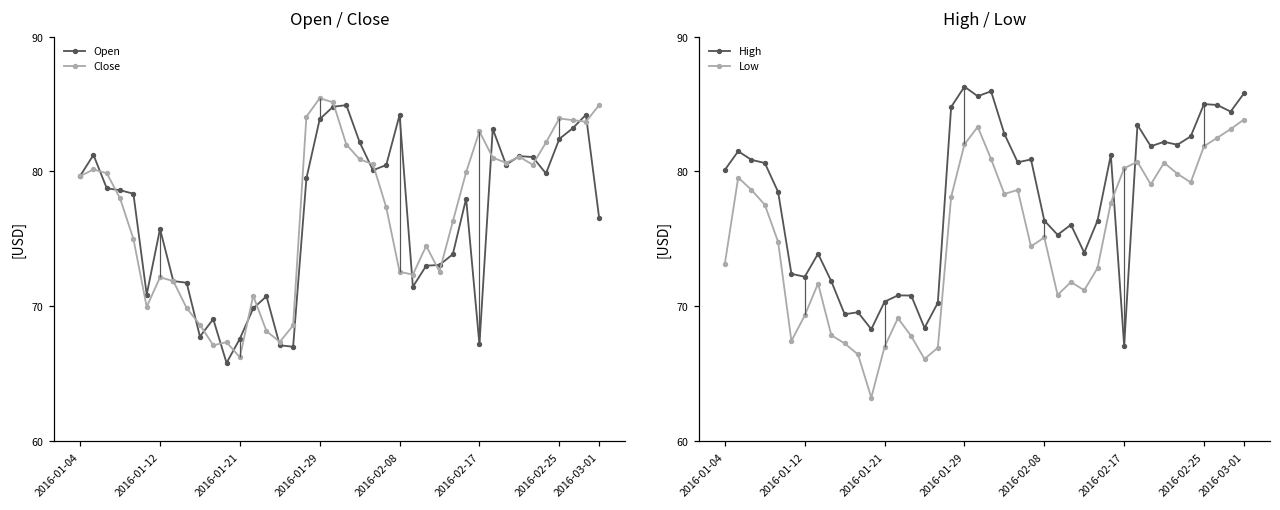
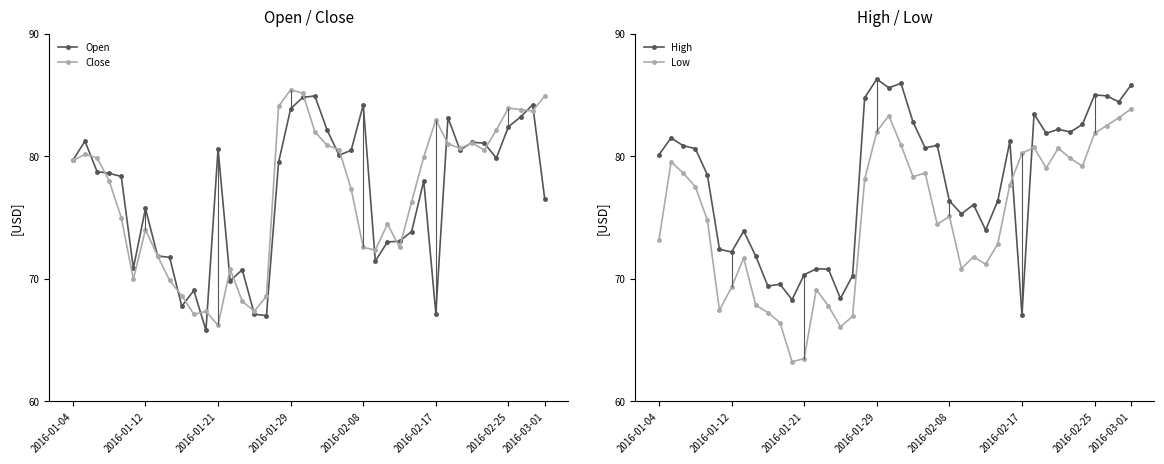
  {
    "Open / Close": {
      "Open": {
        "2016-01-12": 75.7,
-       "2016-01-21": 67.6,
+       "2016-01-21": 80.6,
        "2016-01-29": 83.9,
        "2016-02-08": 84.2,
        "2016-02-17": 67.2,
        "2016-02-25": 82.4,
        "2016-03-01": 76.5
      },
      "Close": {
-       "2016-01-12": 72.2,
+       "2016-01-12": 74.0,
        "2016-01-21": 66.2,
        "2016-01-29": 85.4,
        "2016-02-08": 72.6,
        "2016-02-17": 83.0,
        "2016-02-25": 83.9,
        "2016-03-01": 84.9
      }
    },
    "High / Low": {
      "High": {
        "2016-01-04": 80.1,
        "2016-01-12": 72.2,
        "2016-01-21": 70.3,
        "2016-01-29": 86.3,
        "2016-02-08": 76.4,
        "2016-02-17": 67.1,
        "2016-02-25": 85.0,
        "2016-03-01": 85.8
      },
      "Low": {
        "2016-01-04": 73.2,
        "2016-01-12": 69.3,
-       "2016-01-21": 67.0,
+       "2016-01-21": 63.5,
        "2016-01-29": 82.0,
        "2016-02-08": 75.1,
        "2016-02-17": 80.2,
        "2016-02-25": 81.9,
        "2016-03-01": 83.9
      }
    }
  }
